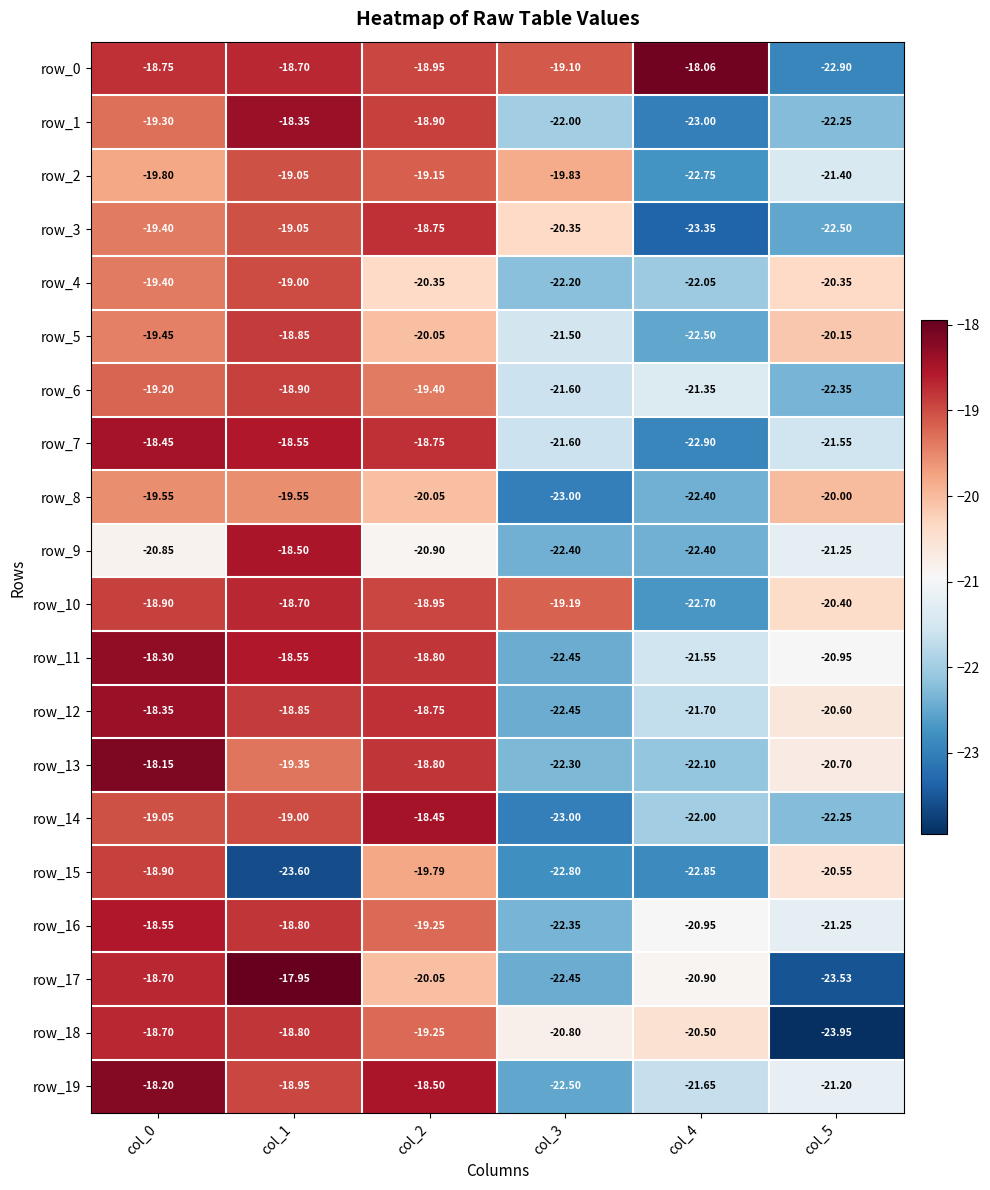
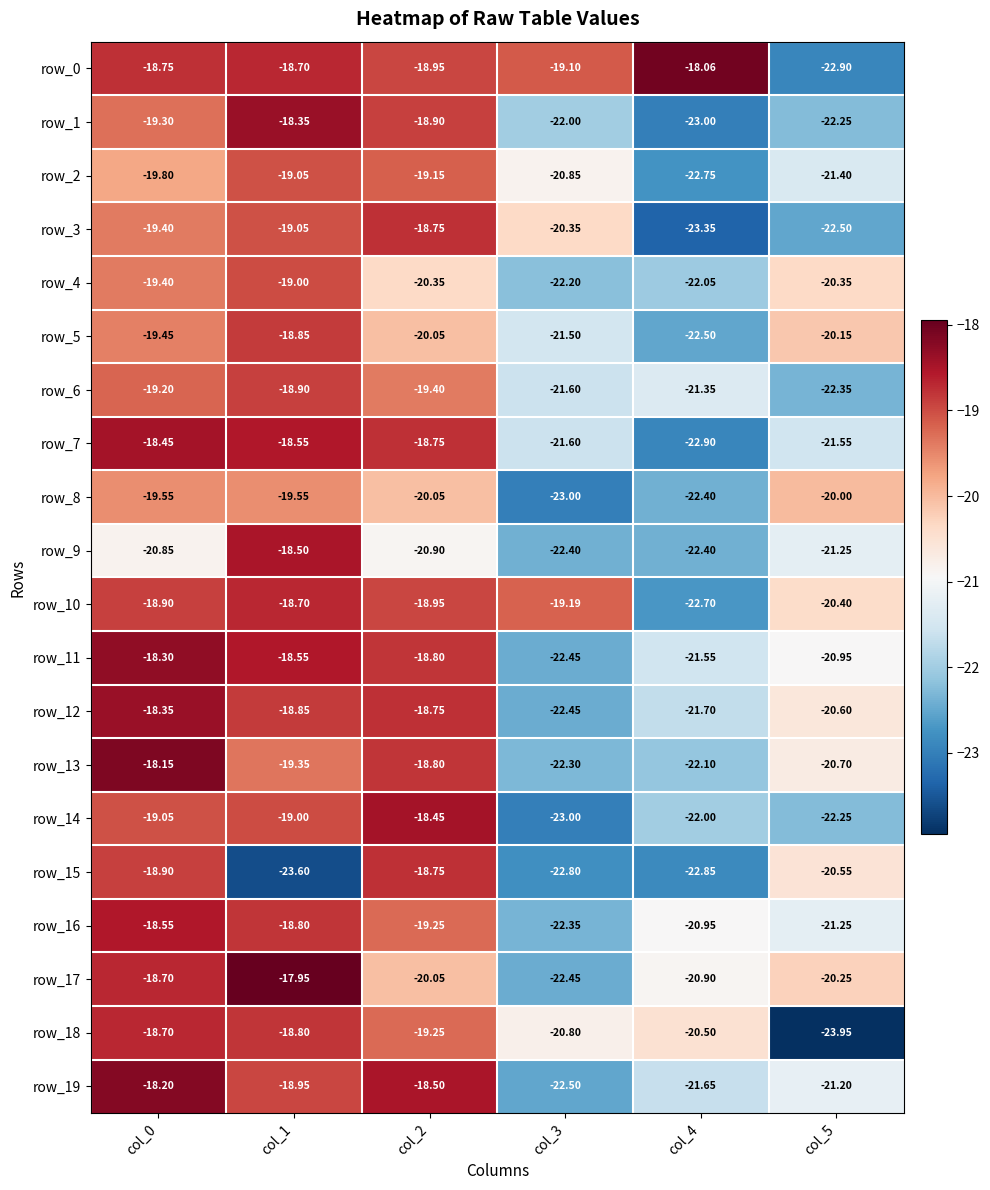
  {
    "row_0": {
      "col_0": -18.75,
      "col_1": -18.70,
      "col_2": -18.95,
      "col_3": -19.10,
      "col_4": -18.06,
      "col_5": -22.90
    },
    "row_1": {
      "col_0": -19.30,
      "col_1": -18.35,
      "col_2": -18.90,
      "col_3": -22.00,
      "col_4": -23.00,
      "col_5": -22.25
    },
    "row_2": {
      "col_0": -19.80,
      "col_1": -19.05,
      "col_2": -19.15,
-     "col_3": -19.83,
+     "col_3": -20.85,
      "col_4": -22.75,
      "col_5": -21.40
    },
    "row_3": {
      "col_0": -19.40,
      "col_1": -19.05,
      "col_2": -18.75,
      "col_3": -20.35,
      "col_4": -23.35,
      "col_5": -22.50
    },
    "row_4": {
      "col_0": -19.40,
      "col_1": -19.00,
      "col_2": -20.35,
      "col_3": -22.20,
      "col_4": -22.05,
      "col_5": -20.35
    },
    "row_5": {
      "col_0": -19.45,
      "col_1": -18.85,
      "col_2": -20.05,
      "col_3": -21.50,
      "col_4": -22.50,
      "col_5": -20.15
    },
    "row_6": {
      "col_0": -19.20,
      "col_1": -18.90,
      "col_2": -19.40,
      "col_3": -21.60,
      "col_4": -21.35,
      "col_5": -22.35
    },
    "row_7": {
      "col_0": -18.45,
      "col_1": -18.55,
      "col_2": -18.75,
      "col_3": -21.60,
      "col_4": -22.90,
      "col_5": -21.55
    },
    "row_8": {
      "col_0": -19.55,
      "col_1": -19.55,
      "col_2": -20.05,
      "col_3": -23.00,
      "col_4": -22.40,
      "col_5": -20.00
    },
    "row_9": {
      "col_0": -20.85,
      "col_1": -18.50,
      "col_2": -20.90,
      "col_3": -22.40,
      "col_4": -22.40,
      "col_5": -21.25
    },
    "row_10": {
      "col_0": -18.90,
      "col_1": -18.70,
      "col_2": -18.95,
      "col_3": -19.19,
      "col_4": -22.70,
      "col_5": -20.40
    },
    "row_11": {
      "col_0": -18.30,
      "col_1": -18.55,
      "col_2": -18.80,
      "col_3": -22.45,
      "col_4": -21.55,
      "col_5": -20.95
    },
    "row_12": {
      "col_0": -18.35,
      "col_1": -18.85,
      "col_2": -18.75,
      "col_3": -22.45,
      "col_4": -21.70,
      "col_5": -20.60
    },
    "row_13": {
      "col_0": -18.15,
      "col_1": -19.35,
      "col_2": -18.80,
      "col_3": -22.30,
      "col_4": -22.10,
      "col_5": -20.70
    },
    "row_14": {
      "col_0": -19.05,
      "col_1": -19.00,
      "col_2": -18.45,
      "col_3": -23.00,
      "col_4": -22.00,
      "col_5": -22.25
    },
    "row_15": {
      "col_0": -18.90,
      "col_1": -23.60,
-     "col_2": -19.79,
+     "col_2": -18.75,
      "col_3": -22.80,
      "col_4": -22.85,
      "col_5": -20.55
    },
    "row_16": {
      "col_0": -18.55,
      "col_1": -18.80,
      "col_2": -19.25,
      "col_3": -22.35,
      "col_4": -20.95,
      "col_5": -21.25
    },
    "row_17": {
      "col_0": -18.70,
      "col_1": -17.95,
      "col_2": -20.05,
      "col_3": -22.45,
      "col_4": -20.90,
-     "col_5": -23.53
+     "col_5": -20.25
    },
    "row_18": {
      "col_0": -18.70,
      "col_1": -18.80,
      "col_2": -19.25,
      "col_3": -20.80,
      "col_4": -20.50,
      "col_5": -23.95
    },
    "row_19": {
      "col_0": -18.20,
      "col_1": -18.95,
      "col_2": -18.50,
      "col_3": -22.50,
      "col_4": -21.65,
      "col_5": -21.20
    }
  }
